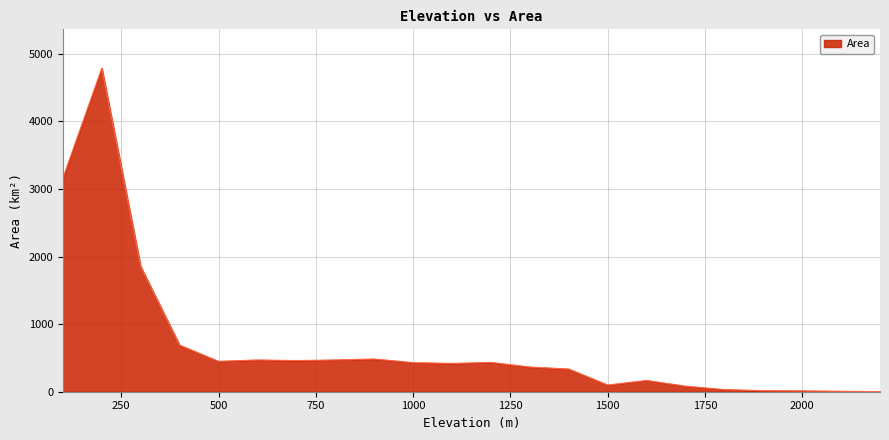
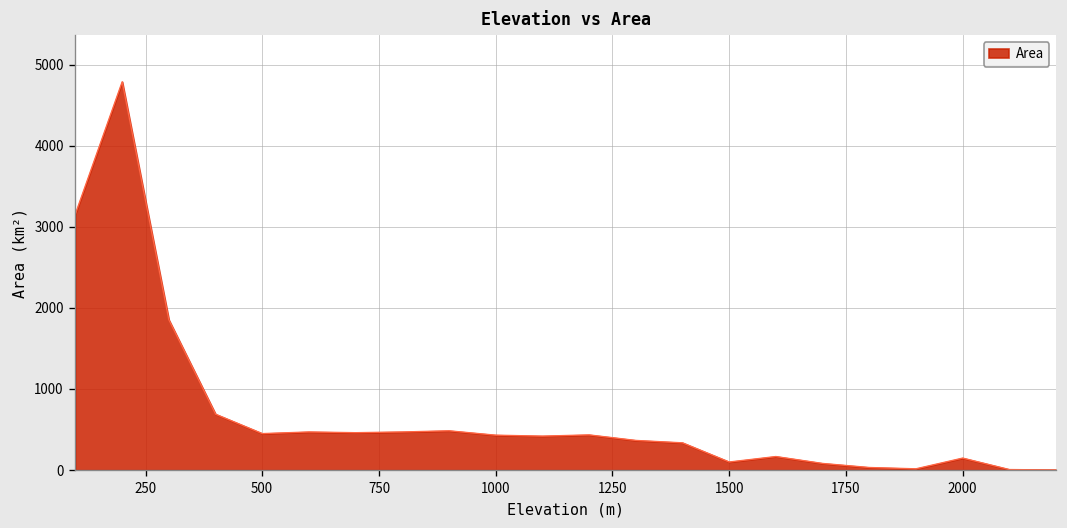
  {
    "500": 400,
    "1000": 400,
    "1500": 100,
-   "2000": 0
+   "2000": 100
  }
